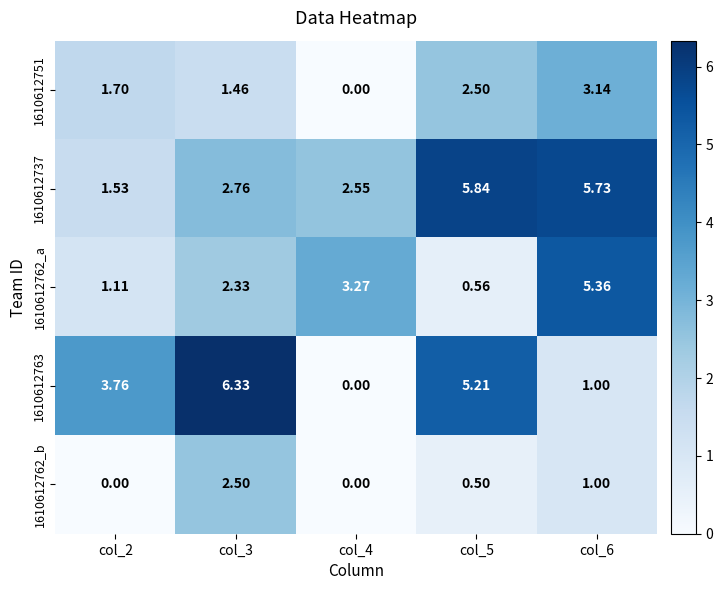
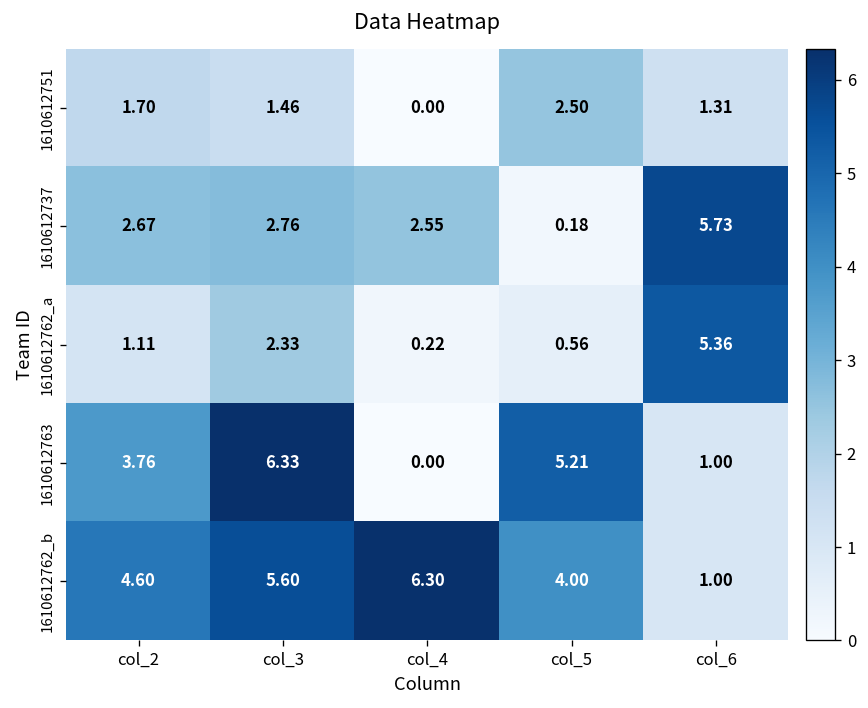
  {
    "1610612751": {
      "col_2": 1.70,
      "col_3": 1.46,
      "col_4": 0.00,
      "col_5": 2.50,
-     "col_6": 3.14
+     "col_6": 1.31
    },
    "1610612737": {
-     "col_2": 1.53,
+     "col_2": 2.67,
      "col_3": 2.76,
      "col_4": 2.55,
-     "col_5": 5.84,
+     "col_5": 0.18,
      "col_6": 5.73
    },
    "1610612762_a": {
      "col_2": 1.11,
      "col_3": 2.33,
-     "col_4": 3.27,
+     "col_4": 0.22,
      "col_5": 0.56,
      "col_6": 5.36
    },
    "1610612763": {
      "col_2": 3.76,
      "col_3": 6.33,
      "col_4": 0.00,
      "col_5": 5.21,
      "col_6": 1.00
    },
    "1610612762_b": {
-     "col_2": 0.00,
-     "col_3": 2.50,
-     "col_4": 0.00,
-     "col_5": 0.50,
+     "col_2": 4.60,
+     "col_3": 5.60,
+     "col_4": 6.30,
+     "col_5": 4.00,
      "col_6": 1.00
    }
  }
